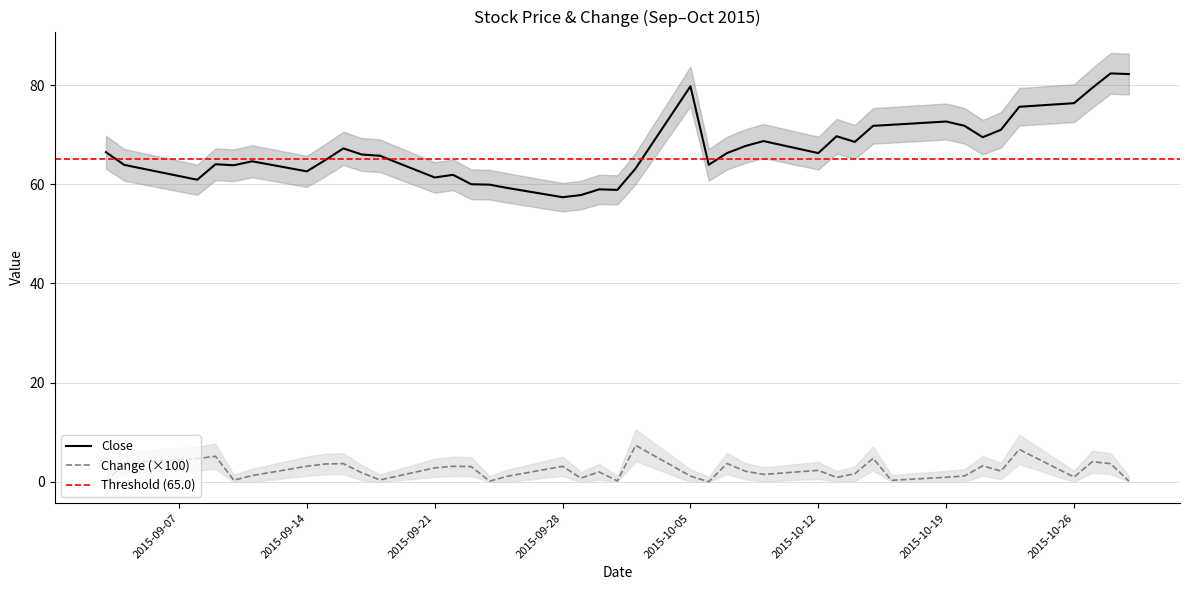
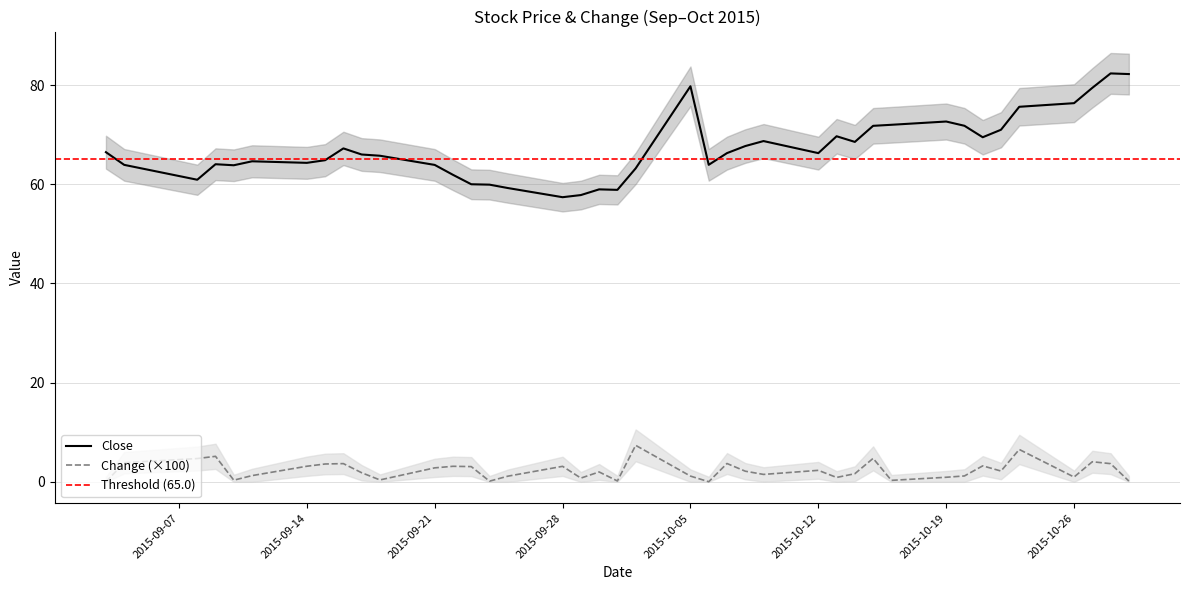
  {
    "Close": {
-     "2015-09-14": 63,
-     "2015-09-21": 61,
+     "2015-09-14": 64,
+     "2015-09-21": 64,
      "2015-09-28": 57,
      "2015-10-05": 80,
      "2015-10-12": 66,
      "2015-10-19": 73,
      "2015-10-26": 76
    }
  }
